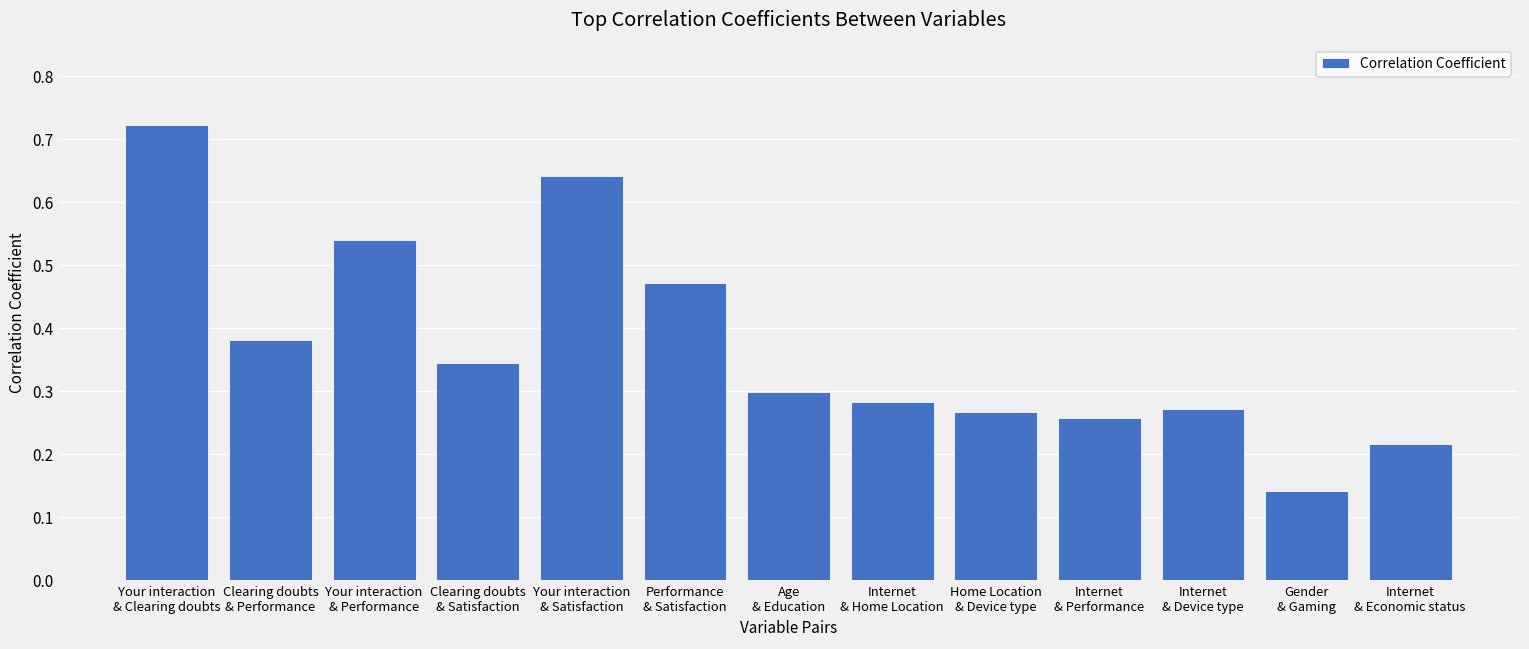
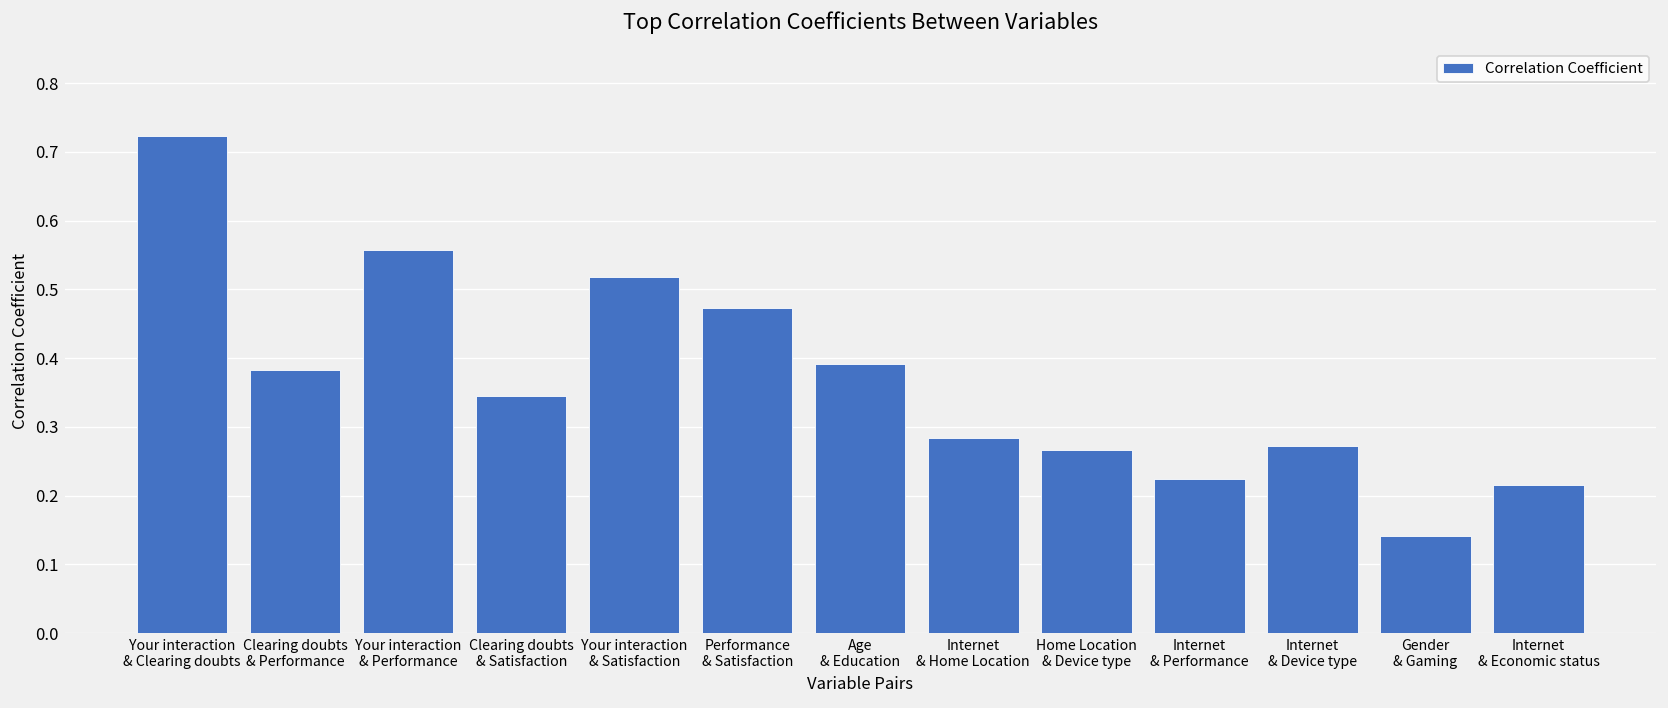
  {
    "Your interaction & Clearing doubts": 0.72,
    "Clearing doubts & Performance": 0.38,
-   "Your interaction & Performance": 0.54,
+   "Your interaction & Performance": 0.56,
    "Clearing doubts & Satisfaction": 0.34,
-   "Your interaction & Satisfaction": 0.64,
+   "Your interaction & Satisfaction": 0.52,
    "Performance & Satisfaction": 0.47,
-   "Age & Education": 0.30,
+   "Age & Education": 0.39,
    "Internet & Home Location": 0.28,
    "Home Location & Device type": 0.27,
-   "Internet & Performance": 0.26,
+   "Internet & Performance": 0.22,
    "Internet & Device type": 0.27,
    "Gender & Gaming": 0.14,
    "Internet & Economic status": 0.22
  }
